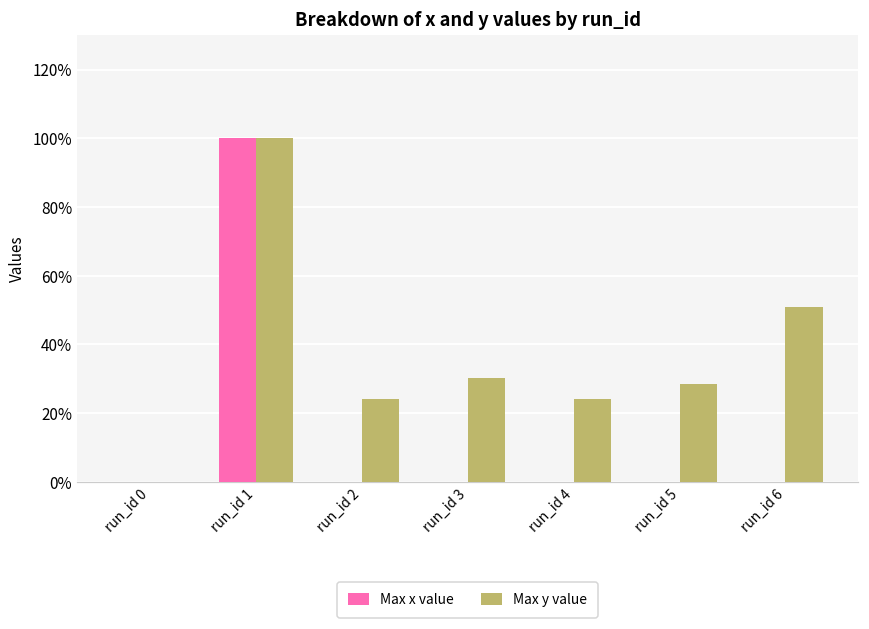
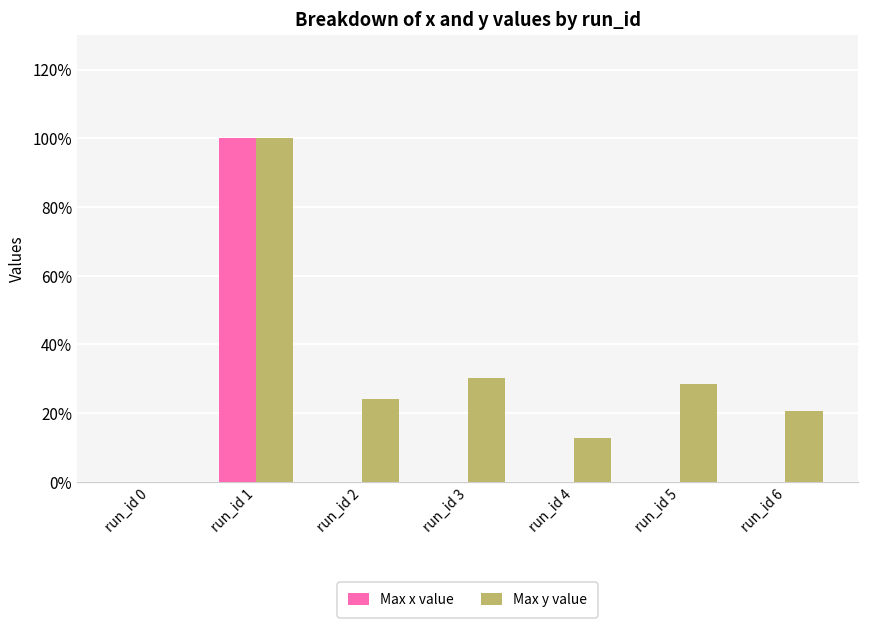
  {
    "Max x value": {
      "run_id 0": "0%",
      "run_id 1": "100%"
    },
    "Max y value": {
      "run_id 0": "0%",
      "run_id 1": "100%",
      "run_id 2": "24%",
      "run_id 3": "30%",
-     "run_id 4": "24%",
+     "run_id 4": "13%",
      "run_id 5": "29%",
-     "run_id 6": "51%"
+     "run_id 6": "21%"
    }
  }
